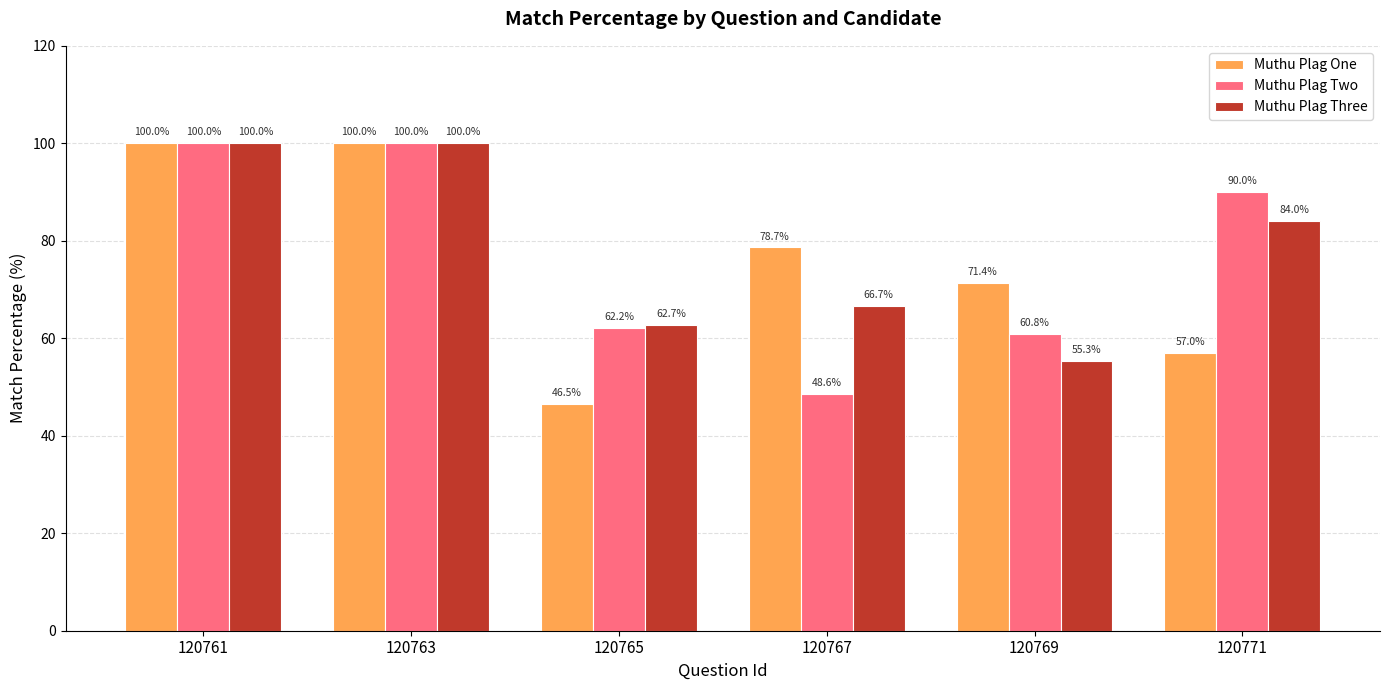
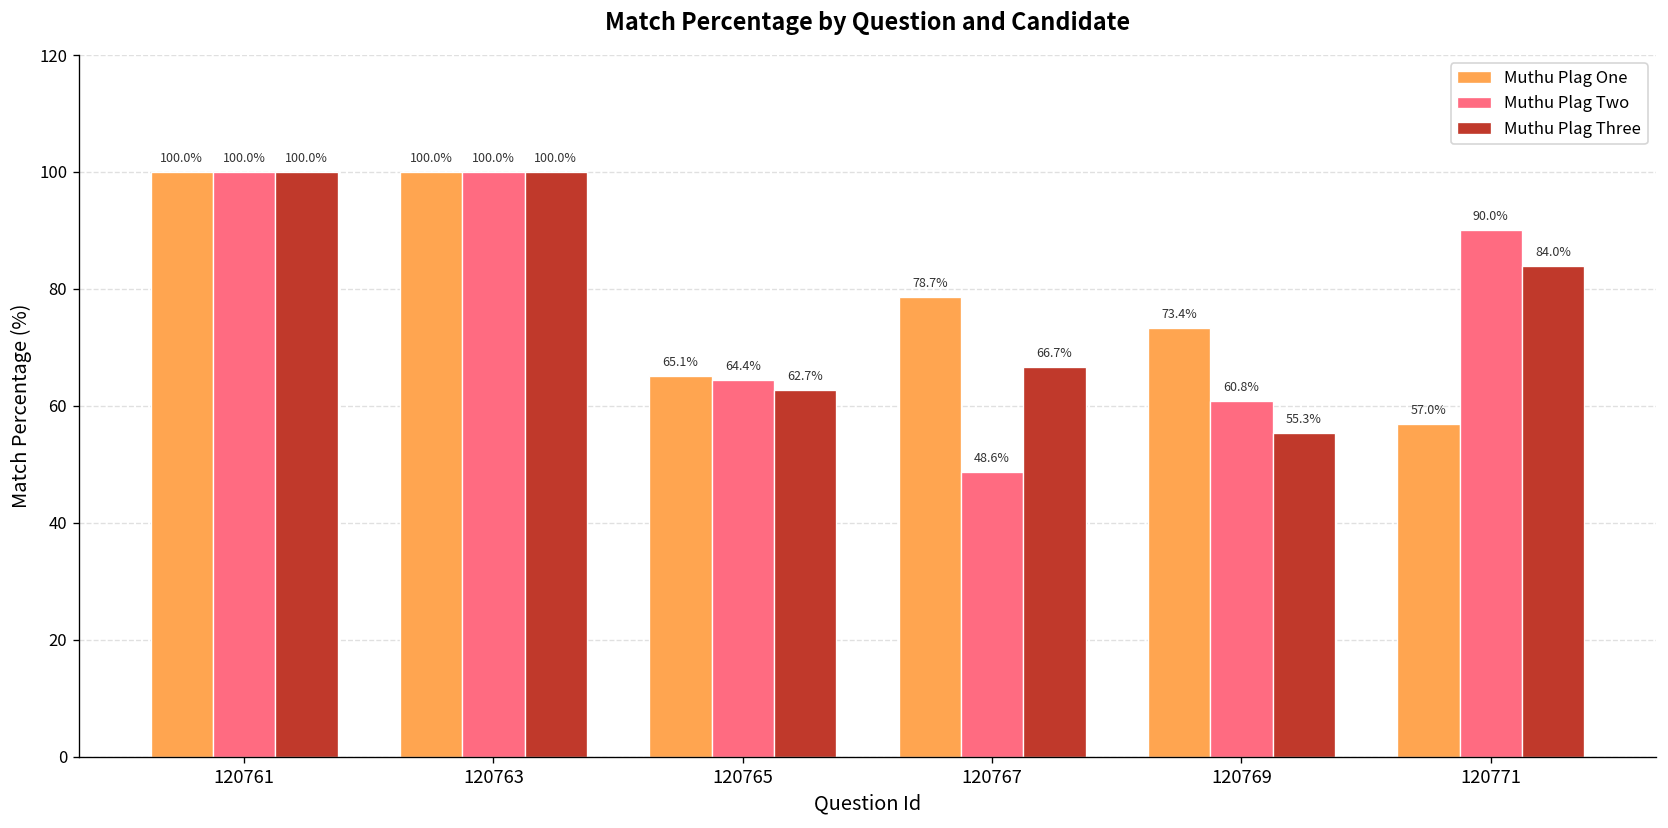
  {
    "Muthu Plag One": {
      "120761": "100.0%",
      "120763": "100.0%",
-     "120765": "46.5%",
+     "120765": "65.1%",
      "120767": "78.7%",
-     "120769": "71.4%",
+     "120769": "73.4%",
      "120771": "57.0%"
    },
    "Muthu Plag Two": {
      "120761": "100.0%",
      "120763": "100.0%",
-     "120765": "62.2%",
+     "120765": "64.4%",
      "120767": "48.6%",
      "120769": "60.8%",
      "120771": "90.0%"
    },
    "Muthu Plag Three": {
      "120761": "100.0%",
      "120763": "100.0%",
      "120765": "62.7%",
      "120767": "66.7%",
      "120769": "55.3%",
      "120771": "84.0%"
    }
  }
